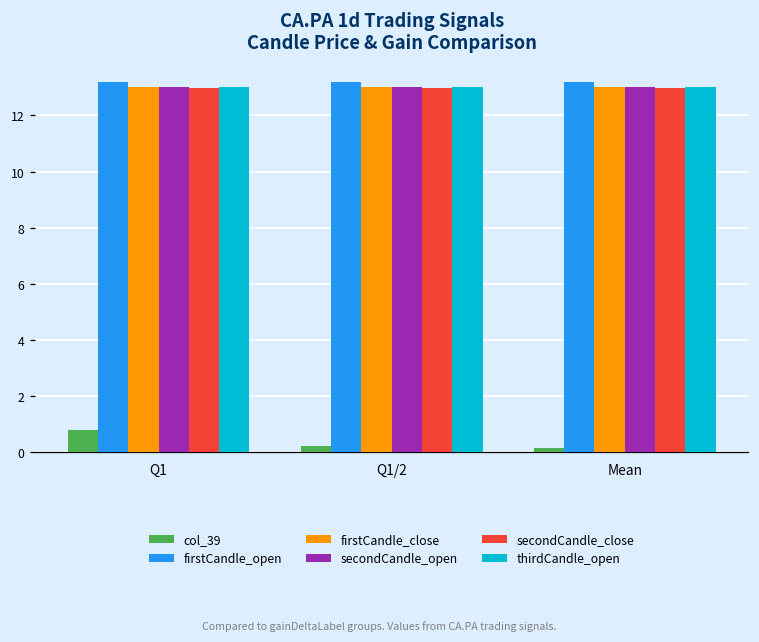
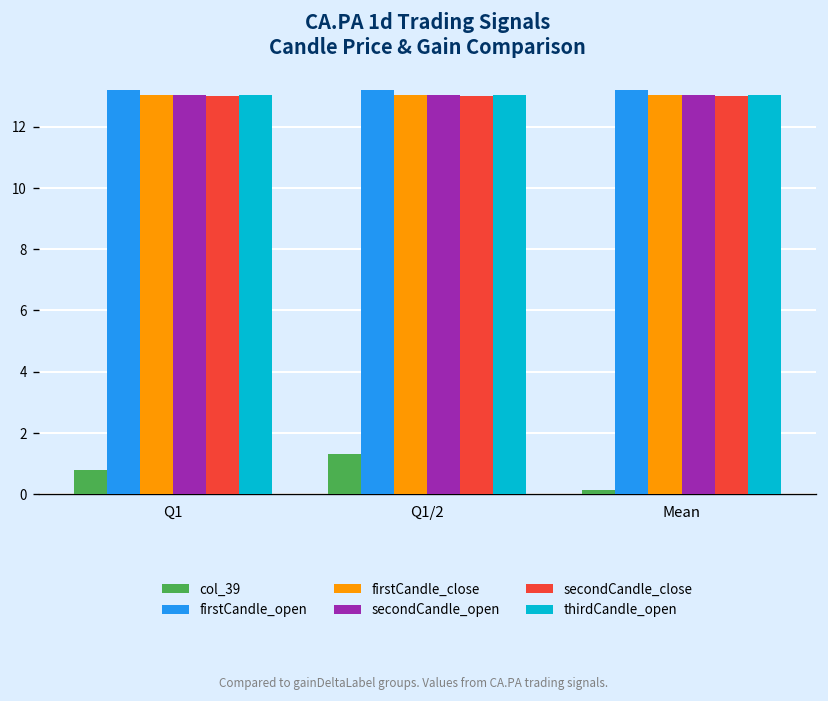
  {
    "col_39": {
      "Q1": 0.8,
-     "Q1/2": 0.2,
+     "Q1/2": 1.3,
      "Mean": 0.1
    },
    "firstCandle_close": {
      "Q1": 13.0,
      "Q1/2": 13.0,
      "Mean": 13.0
    },
    "secondCandle_open": {
      "Q1": 13.0,
      "Q1/2": 13.0,
      "Mean": 13.0
    },
    "secondCandle_close": {
      "Q1": 13.0,
      "Q1/2": 13.0,
      "Mean": 13.0
    }
  }
